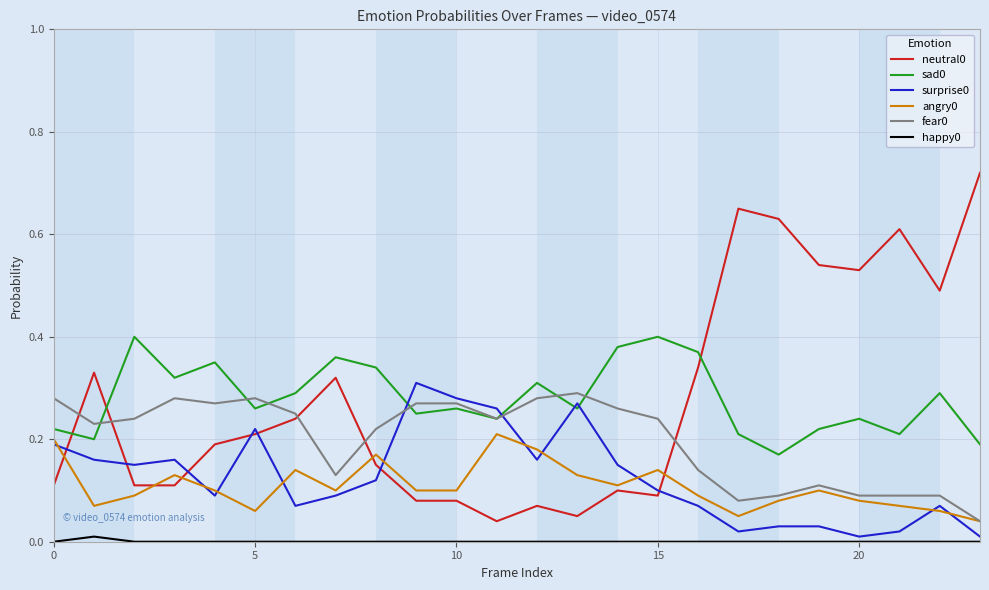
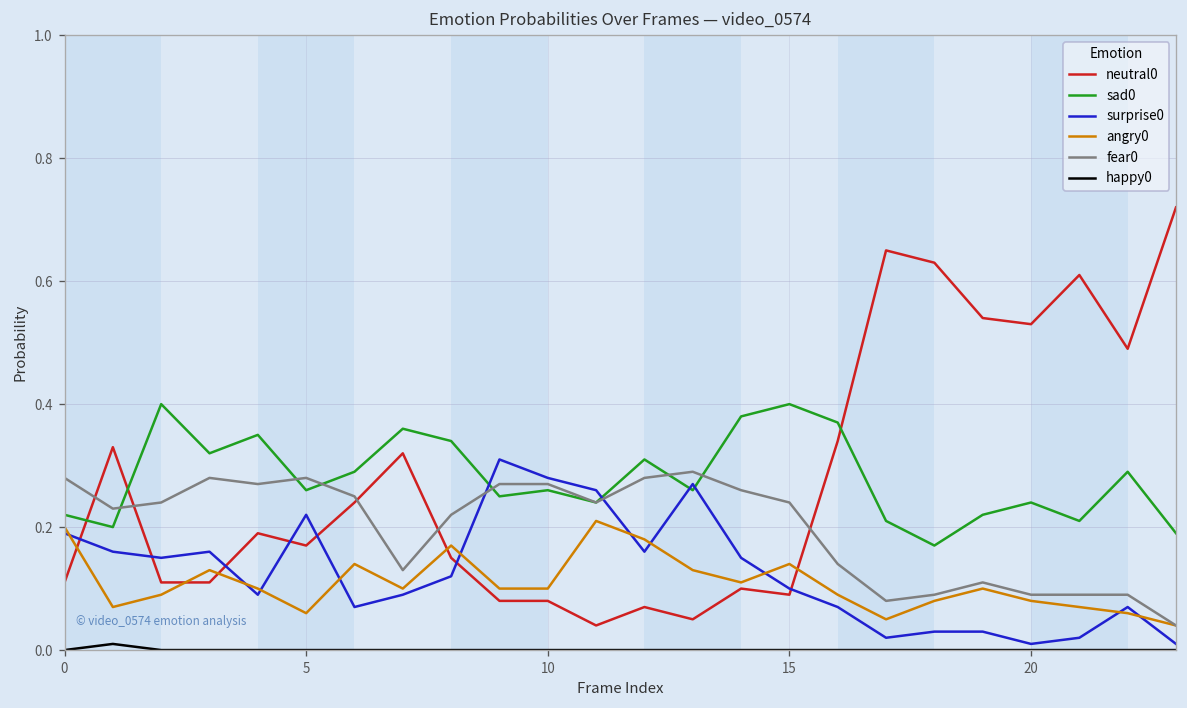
  {
    "neutral0": {
      "0": 0.11,
-     "5": 0.21,
+     "5": 0.17,
      "10": 0.08,
      "15": 0.09,
      "20": 0.53
    },
    "sad0": {
      "0": 0.22,
      "5": 0.26,
      "10": 0.26,
      "15": 0.40,
      "20": 0.24
    },
    "surprise0": {
      "0": 0.19,
      "5": 0.22,
      "10": 0.28,
      "15": 0.10,
      "20": 0.01
    },
    "angry0": {
      "0": 0.20,
      "5": 0.06,
      "10": 0.10,
      "15": 0.14,
      "20": 0.08
    },
    "fear0": {
      "0": 0.28,
      "5": 0.28,
      "10": 0.27,
      "15": 0.24,
      "20": 0.09
    },
    "happy0": {
      "0": 0.00,
      "5": 0.00,
      "10": 0.00,
      "15": 0.00,
      "20": 0.00
    }
  }
